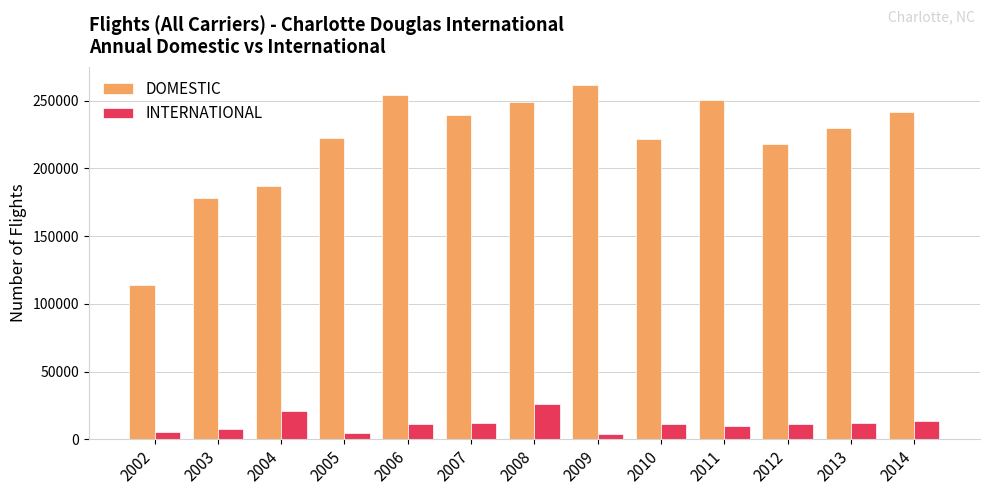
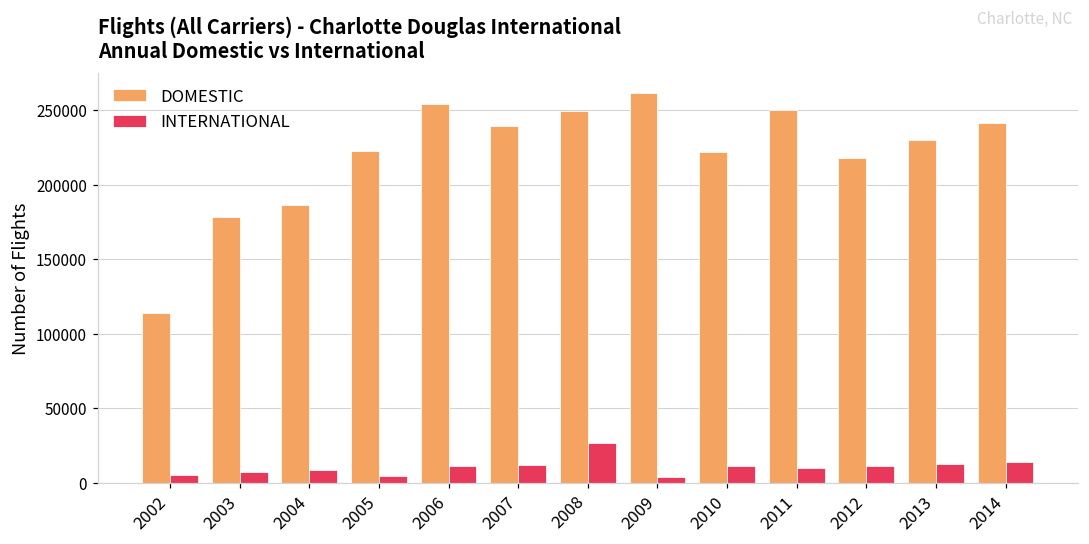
  {
    "DOMESTIC": {
      "2002": 114000,
      "2003": 178000,
      "2004": 187000,
      "2005": 223000,
      "2006": 254000,
      "2007": 239000,
      "2008": 249000,
      "2009": 262000,
      "2010": 222000,
      "2011": 250000,
      "2012": 218000,
      "2013": 230000,
      "2014": 241000
    },
    "INTERNATIONAL": {
      "2002": 5000,
      "2003": 7000,
-     "2004": 21000,
+     "2004": 9000,
      "2005": 4000,
      "2006": 11000,
      "2007": 12000,
      "2008": 26000,
      "2009": 4000,
      "2010": 11000,
      "2011": 10000,
      "2012": 11000,
      "2013": 12000,
      "2014": 14000
    }
  }
